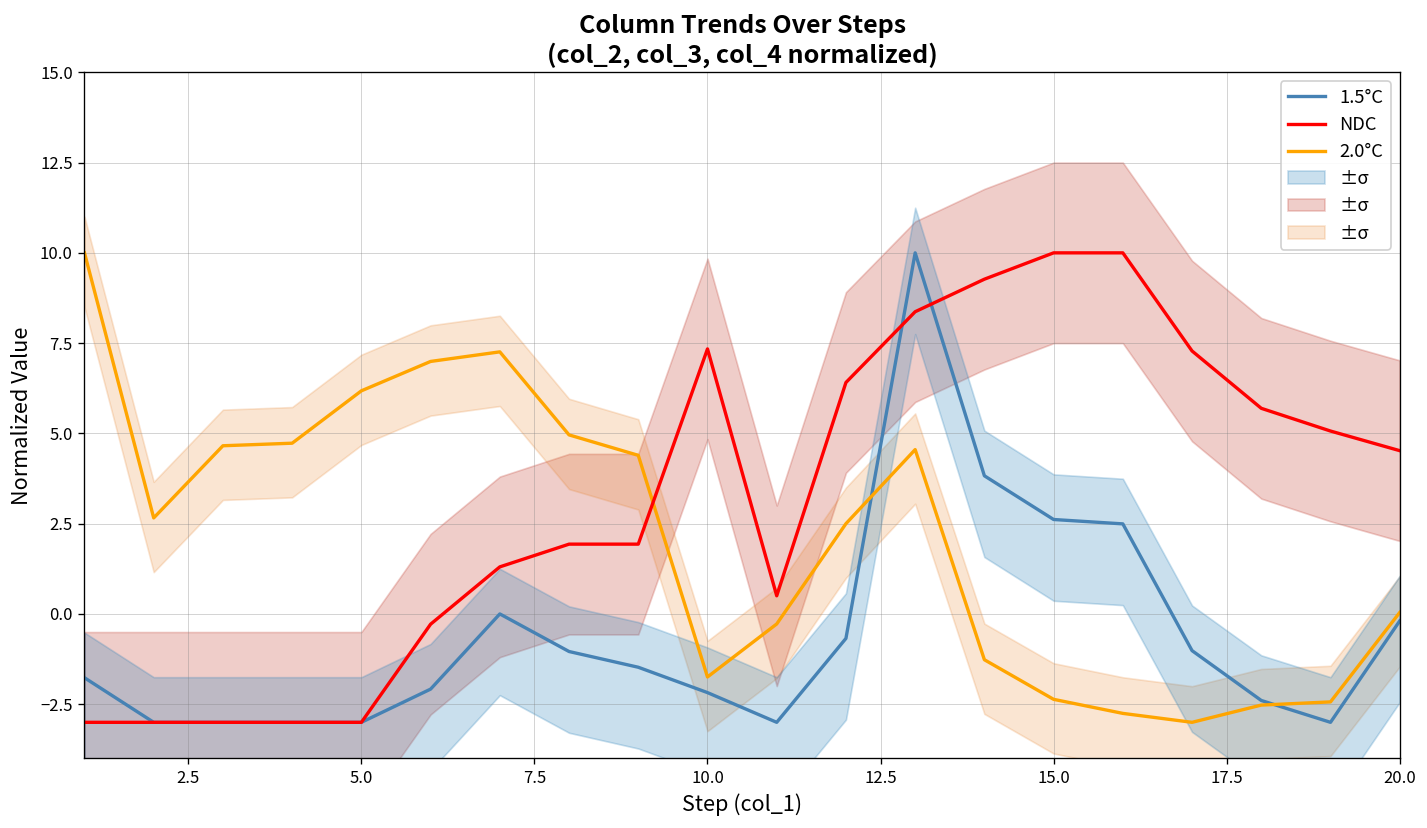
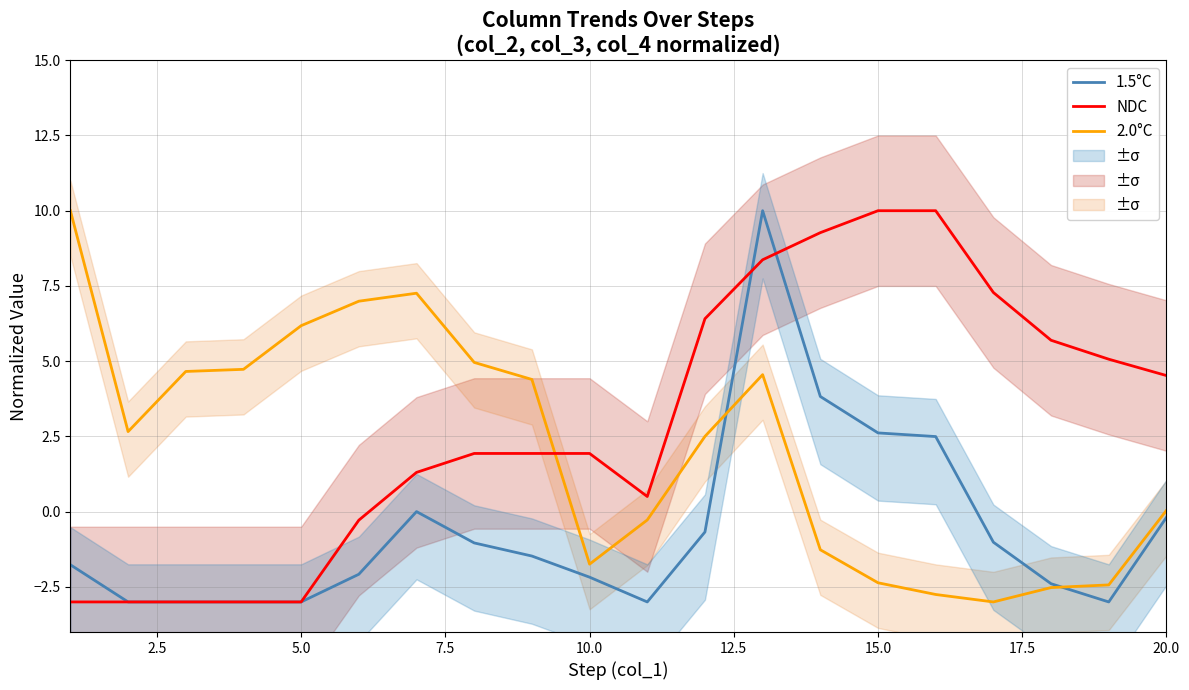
  {
    "NDC": {
-     "10.0": 7.3,
+     "10.0": 1.9,
      "15.0": 10.0,
      "20.0": 4.5
    }
  }
